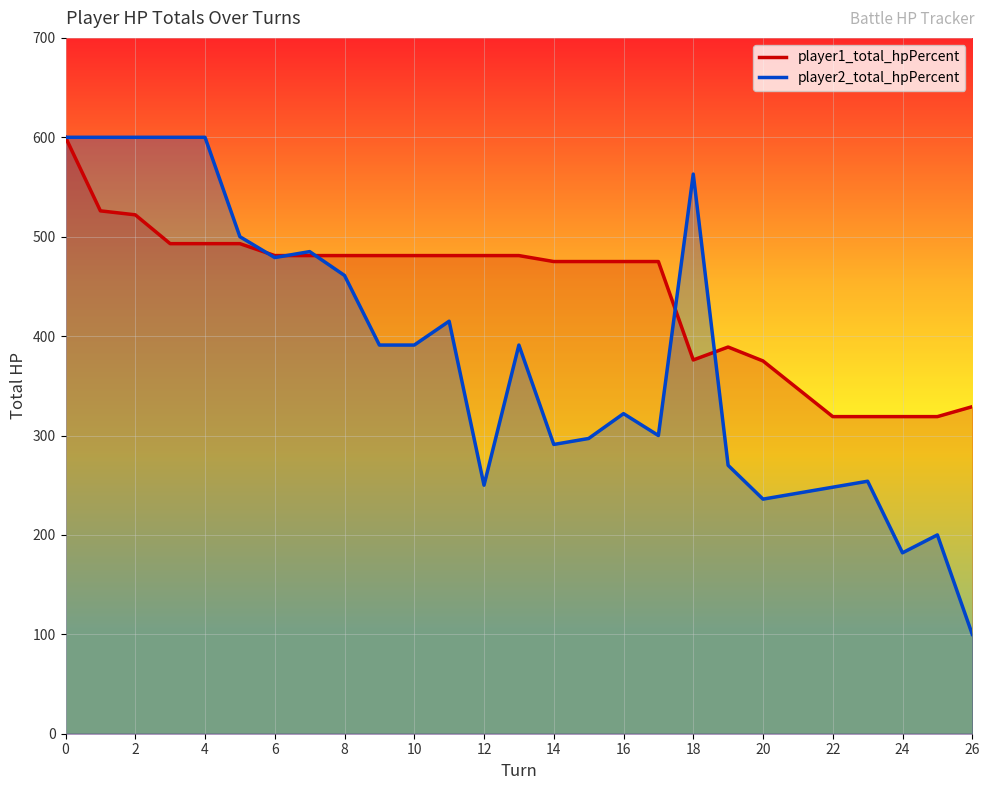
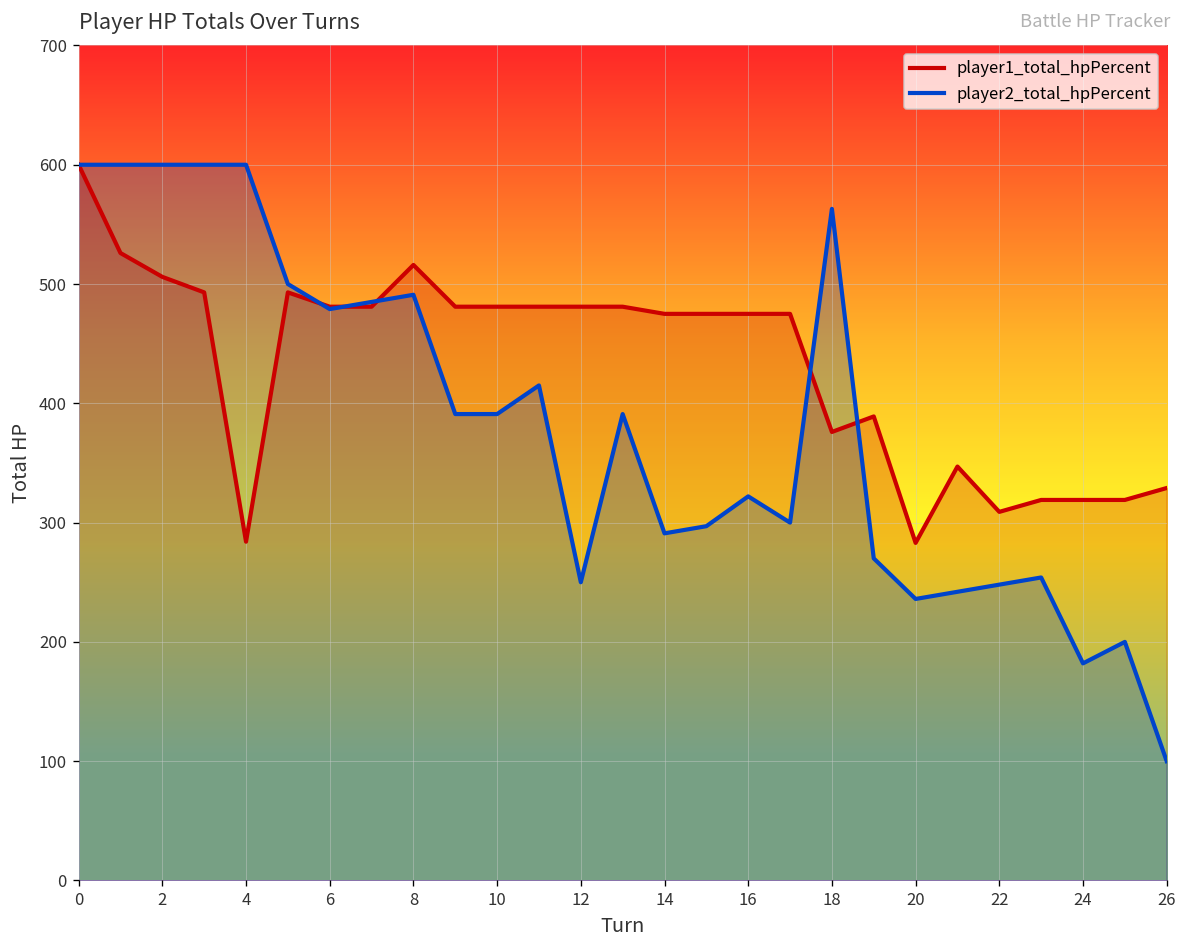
  {
    "player1_total_hpPercent": {
-     "2": 520,
-     "4": 490,
-     "8": 480,
+     "2": 510,
+     "4": 280,
+     "8": 520,
      "10": 480,
      "12": 480,
      "14": 480,
      "16": 480,
      "18": 380,
-     "20": 380,
-     "22": 320,
+     "20": 280,
+     "22": 310,
      "24": 320,
      "26": 330
    },
    "player2_total_hpPercent": {
      "2": 600,
      "4": 600,
-     "8": 460,
+     "8": 490,
      "10": 390,
      "12": 250,
      "14": 290,
      "16": 320,
      "18": 560,
      "20": 240,
      "22": 250,
      "24": 180,
      "26": 100
    }
  }
